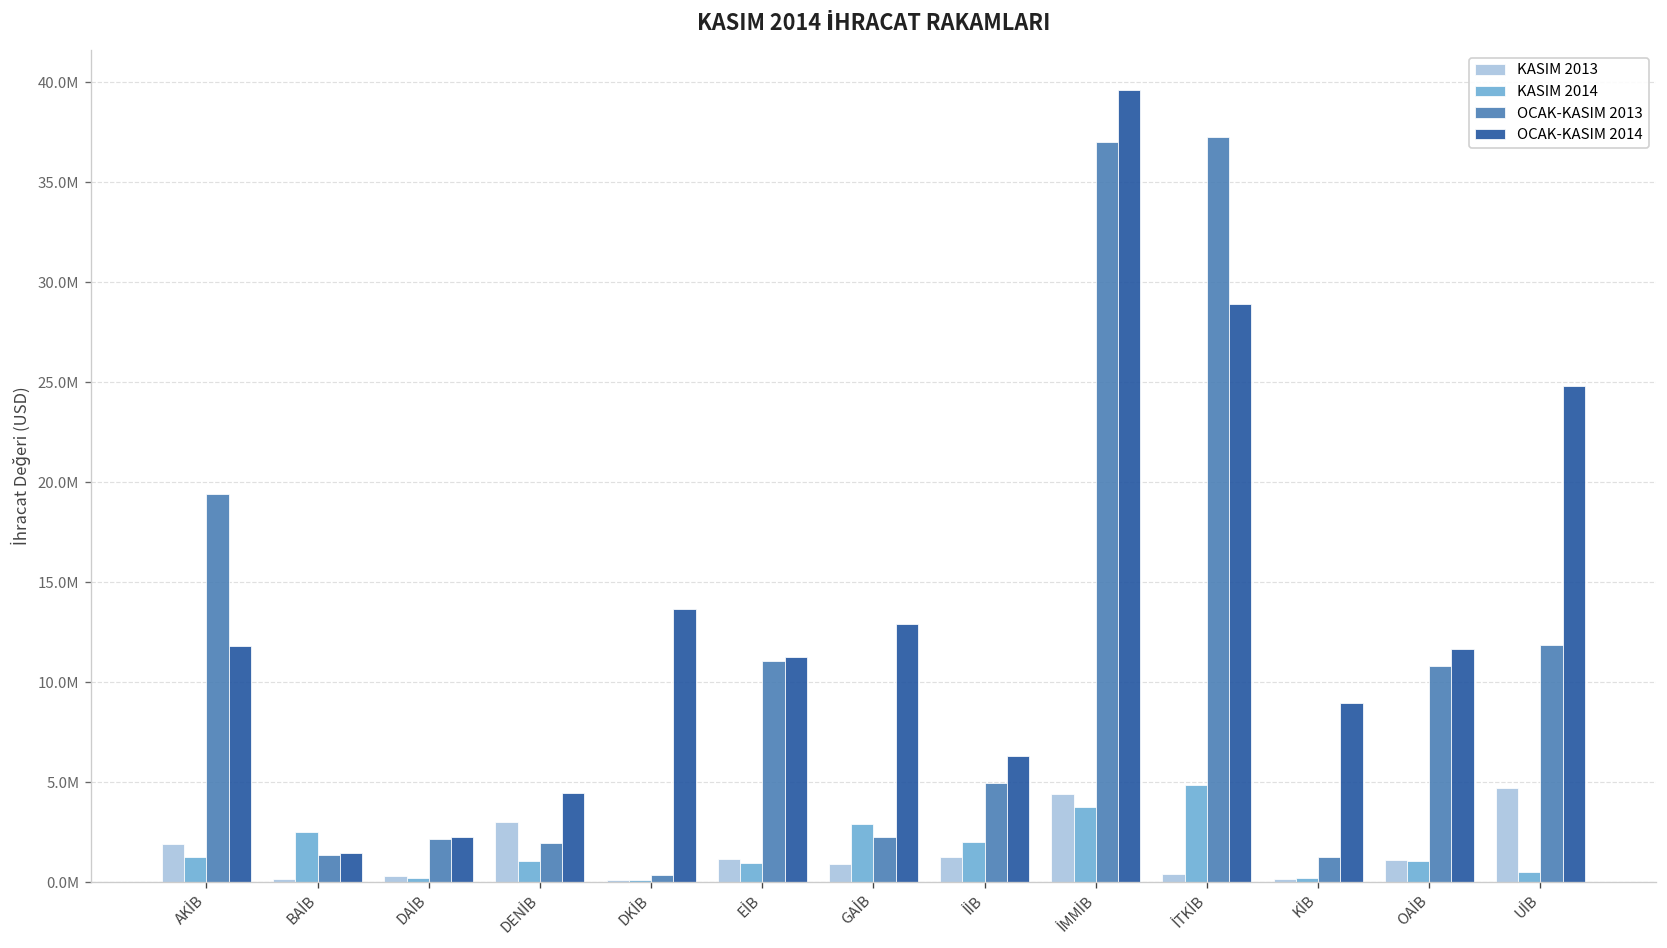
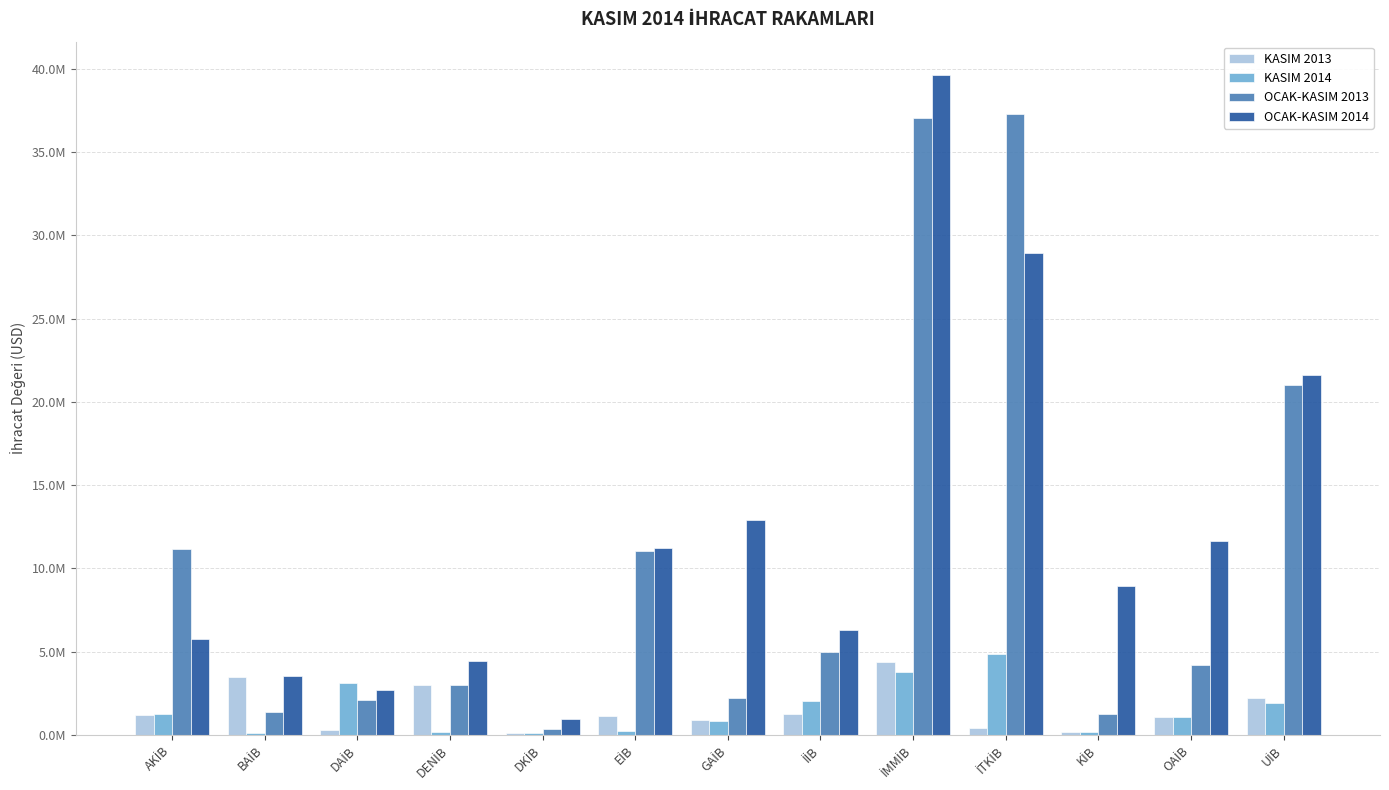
  {
    "KASIM 2013": {
-     "AKİB": 1900000,
-     "BAİB": 200000,
+     "AKİB": 1200000,
+     "BAİB": 3500000,
      "DAİB": 300000,
      "DENİB": 3000000,
      "EİB": 1100000,
      "GAİB": 900000,
      "İİB": 1300000,
      "İMMİB": 4400000,
      "İTKİB": 400000,
      "KİB": 200000,
      "OAİB": 1100000,
-     "UİB": 4700000
+     "UİB": 2200000
    },
    "KASIM 2014": {
      "AKİB": 1300000,
-     "BAİB": 2500000,
-     "DAİB": 200000,
-     "DENİB": 1100000,
-     "EİB": 1000000,
-     "GAİB": 2900000,
+     "BAİB": 100000,
+     "DAİB": 3100000,
+     "DENİB": 200000,
+     "EİB": 300000,
+     "GAİB": 800000,
      "İİB": 2000000,
      "İMMİB": 3800000,
      "İTKİB": 4800000,
      "KİB": 200000,
      "OAİB": 1100000,
-     "UİB": 500000
+     "UİB": 1900000
    },
    "OCAK-KASIM 2013": {
-     "AKİB": 19400000,
+     "AKİB": 11200000,
      "BAİB": 1400000,
      "DAİB": 2100000,
-     "DENİB": 2000000,
+     "DENİB": 3000000,
      "DKİB": 300000,
      "EİB": 11100000,
      "GAİB": 2200000,
      "İİB": 5000000,
      "İMMİB": 37000000,
      "İTKİB": 37300000,
      "KİB": 1300000,
-     "OAİB": 10800000,
-     "UİB": 11800000
+     "OAİB": 4200000,
+     "UİB": 21000000
    },
    "OCAK-KASIM 2014": {
-     "AKİB": 11800000,
-     "BAİB": 1500000,
-     "DAİB": 2200000,
+     "AKİB": 5800000,
+     "BAİB": 3500000,
+     "DAİB": 2700000,
      "DENİB": 4400000,
-     "DKİB": 13700000,
+     "DKİB": 900000,
      "EİB": 11200000,
      "GAİB": 12900000,
      "İİB": 6300000,
      "İMMİB": 39600000,
      "İTKİB": 28900000,
      "KİB": 8900000,
      "OAİB": 11700000,
-     "UİB": 24800000
+     "UİB": 21600000
    }
  }
